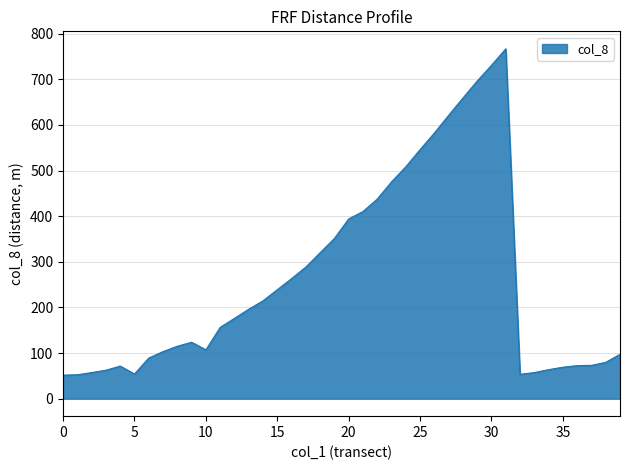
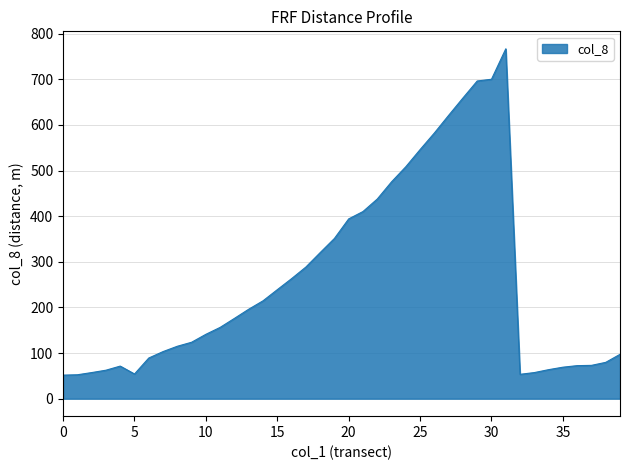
  {
    "0": 50,
    "5": 50,
-   "10": 110,
+   "10": 140,
    "15": 240,
    "20": 390,
    "25": 550,
-   "30": 730,
+   "30": 700,
    "35": 70
  }
